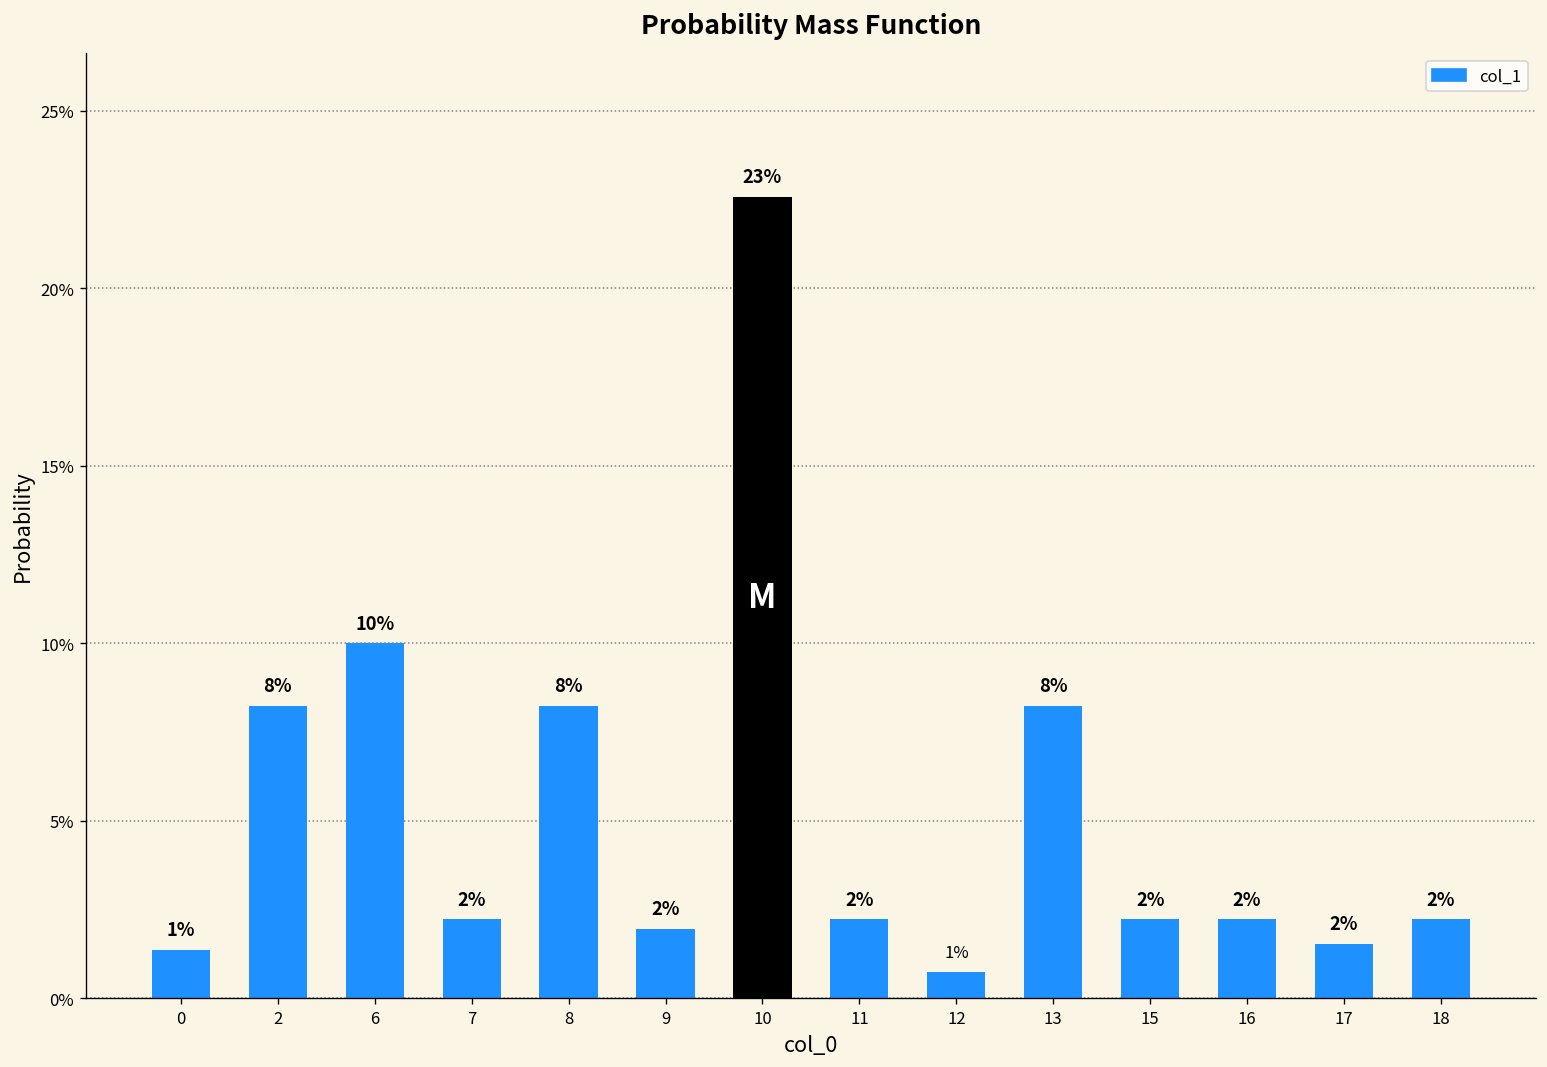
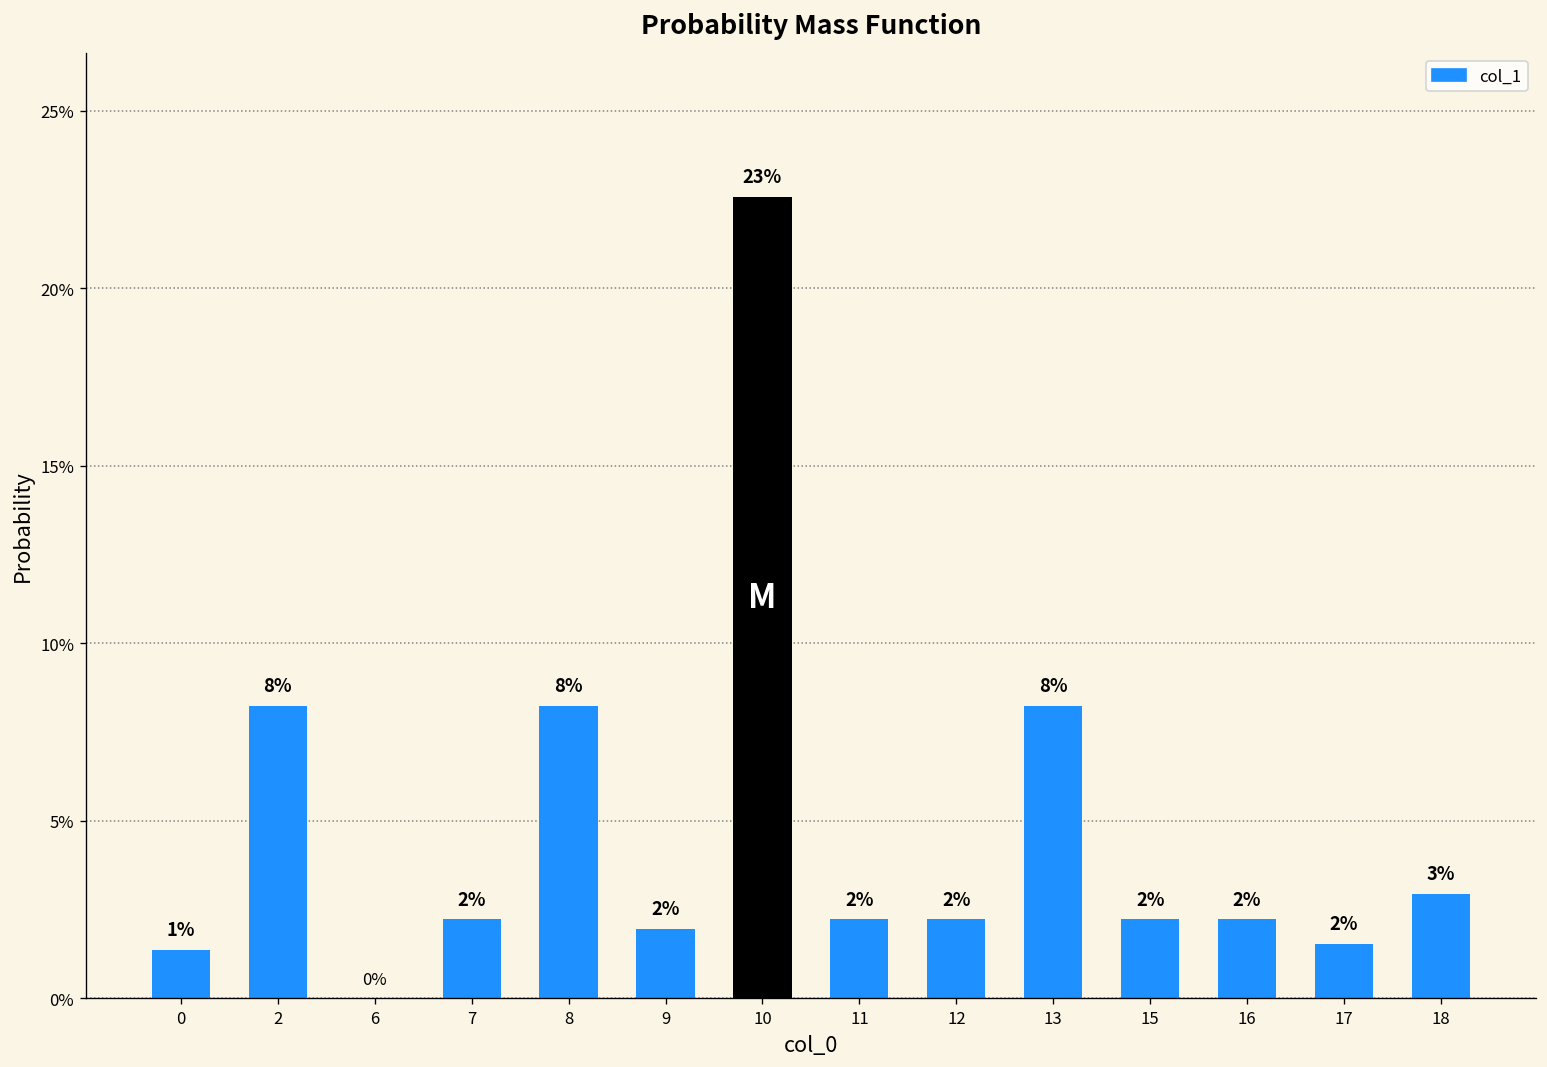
  {
    "0": "1%",
    "2": "8%",
-   "6": "10%",
+   "6": "0%",
    "7": "2%",
    "8": "8%",
    "9": "2%",
    "10": "23%",
    "11": "2%",
-   "12": "1%",
+   "12": "2%",
    "13": "8%",
    "15": "2%",
    "16": "2%",
    "17": "2%",
-   "18": "2%"
+   "18": "3%"
  }
